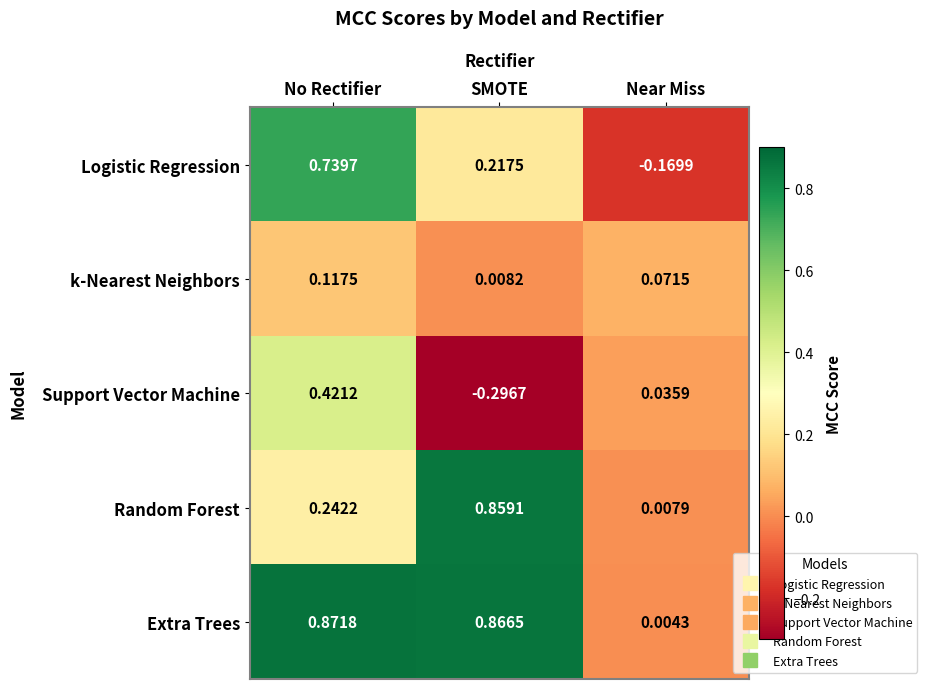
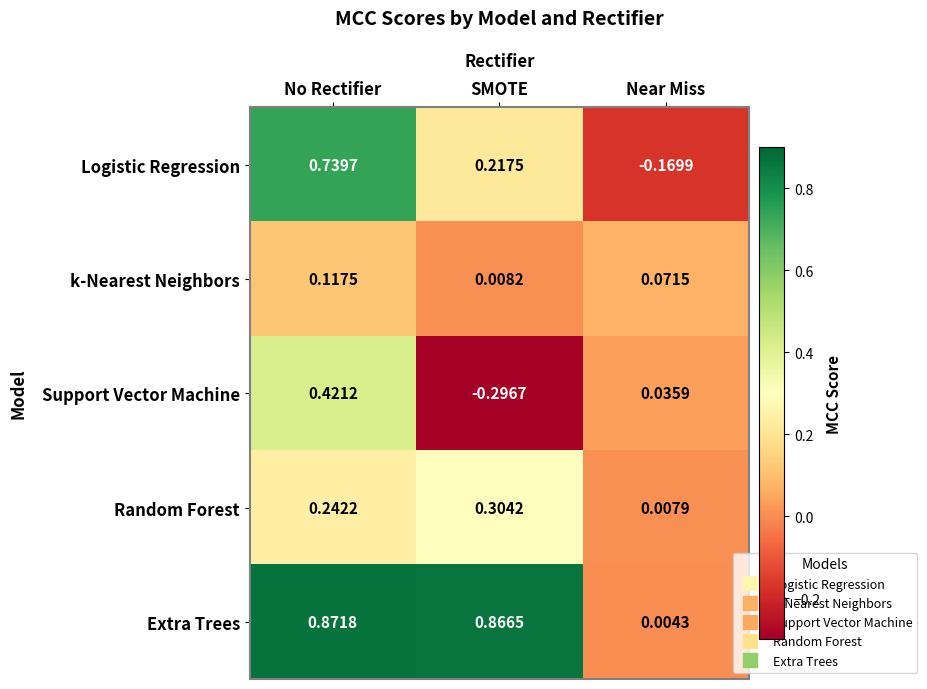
  {
    "Logistic Regression": {
      "No Rectifier": 0.7397,
      "SMOTE": 0.2175,
      "Near Miss": -0.1699
    },
    "k-Nearest Neighbors": {
      "No Rectifier": 0.1175,
      "SMOTE": 0.0082,
      "Near Miss": 0.0715
    },
    "Support Vector Machine": {
      "No Rectifier": 0.4212,
      "SMOTE": -0.2967,
      "Near Miss": 0.0359
    },
    "Random Forest": {
      "No Rectifier": 0.2422,
-     "SMOTE": 0.8591,
+     "SMOTE": 0.3042,
      "Near Miss": 0.0079
    },
    "Extra Trees": {
      "No Rectifier": 0.8718,
      "SMOTE": 0.8665,
      "Near Miss": 0.0043
    }
  }
